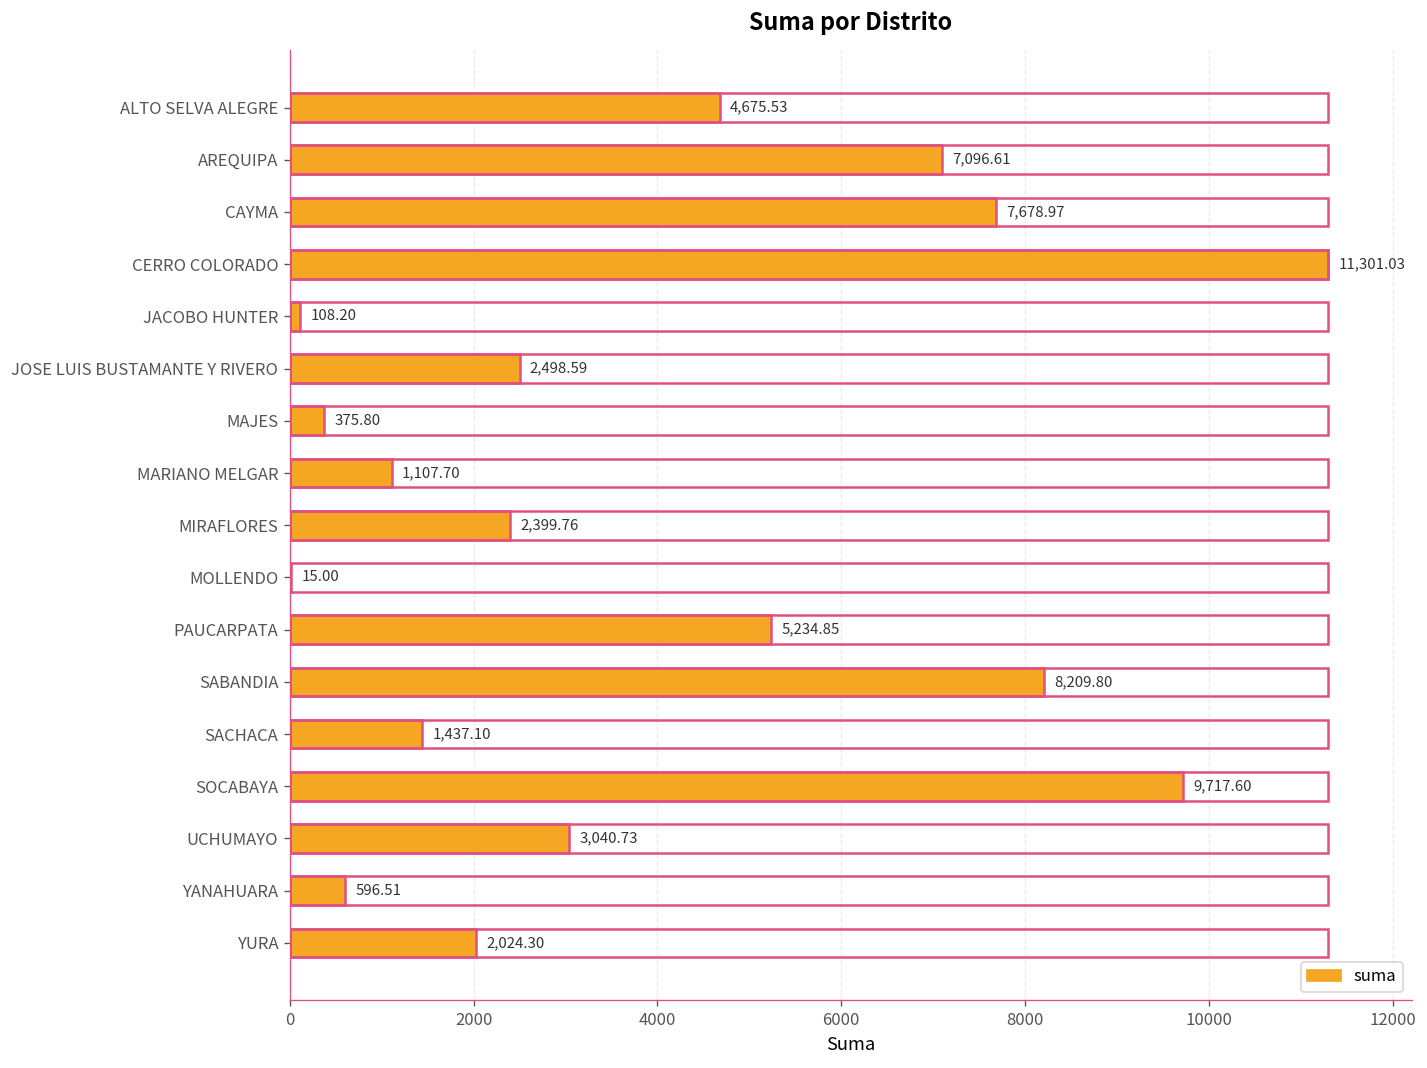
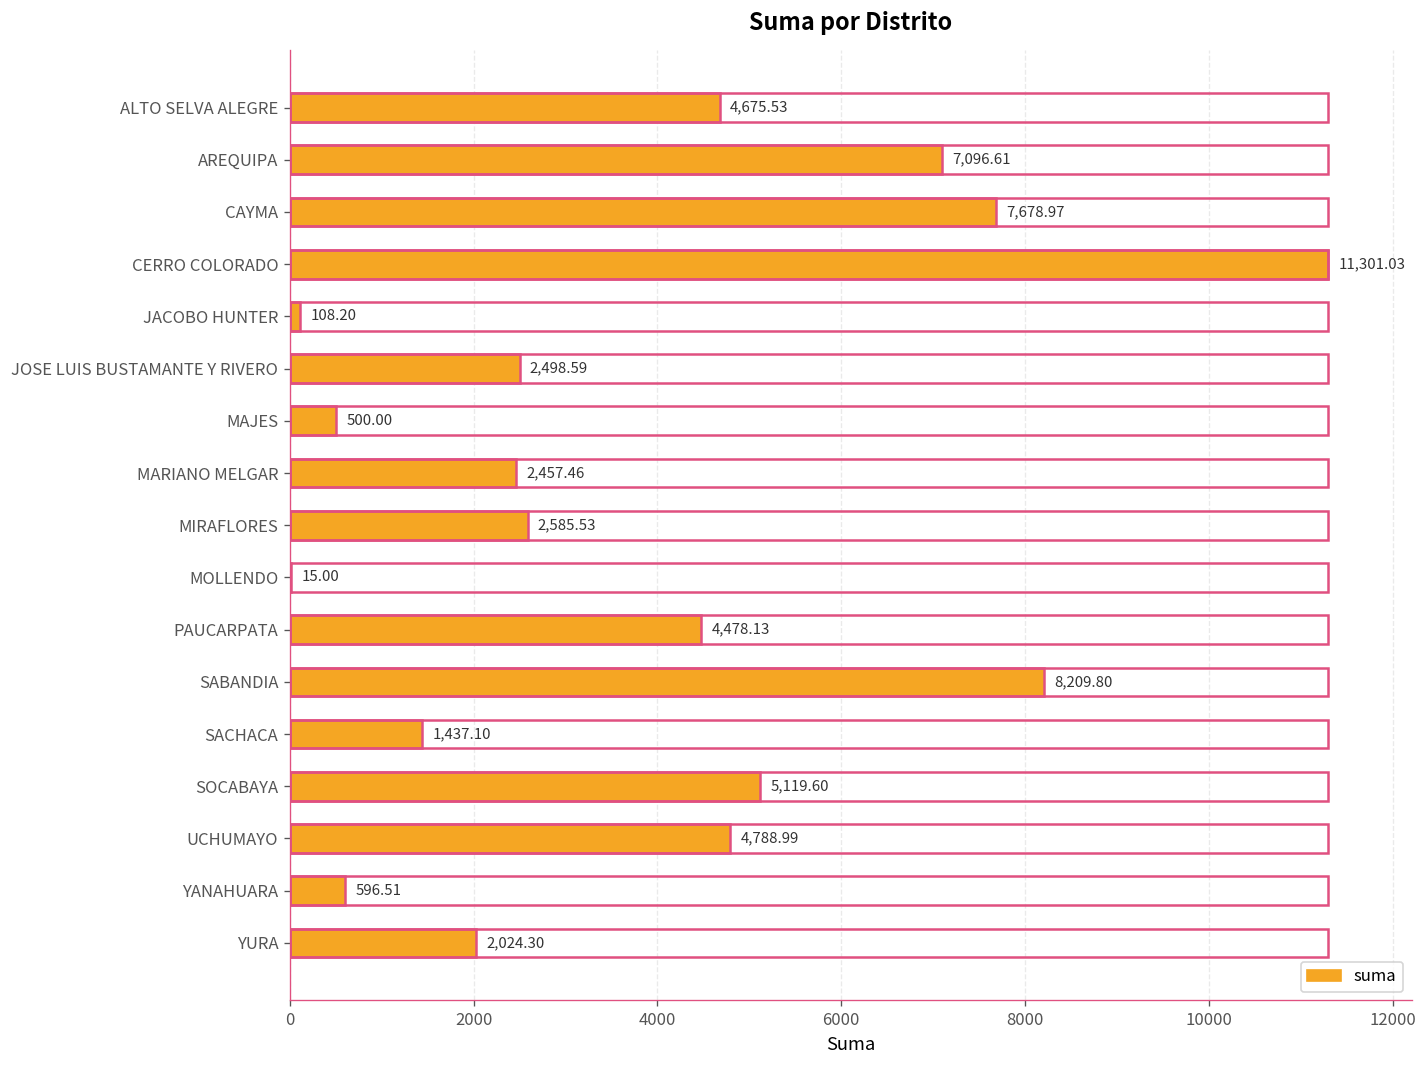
  {
    "suma": {
      "CERRO COLORADO": "11,301.03",
-     "MAJES": "375.80",
-     "MARIANO MELGAR": "1,107.70",
-     "MIRAFLORES": "2,399.76",
+     "MAJES": "500.00",
+     "MARIANO MELGAR": "2,457.46",
+     "MIRAFLORES": "2,585.53",
      "MOLLENDO": "15.00",
-     "PAUCARPATA": "5,234.85",
-     "SOCABAYA": "9,717.60",
-     "UCHUMAYO": "3,040.73"
+     "PAUCARPATA": "4,478.13",
+     "SOCABAYA": "5,119.60",
+     "UCHUMAYO": "4,788.99"
    }
  }
